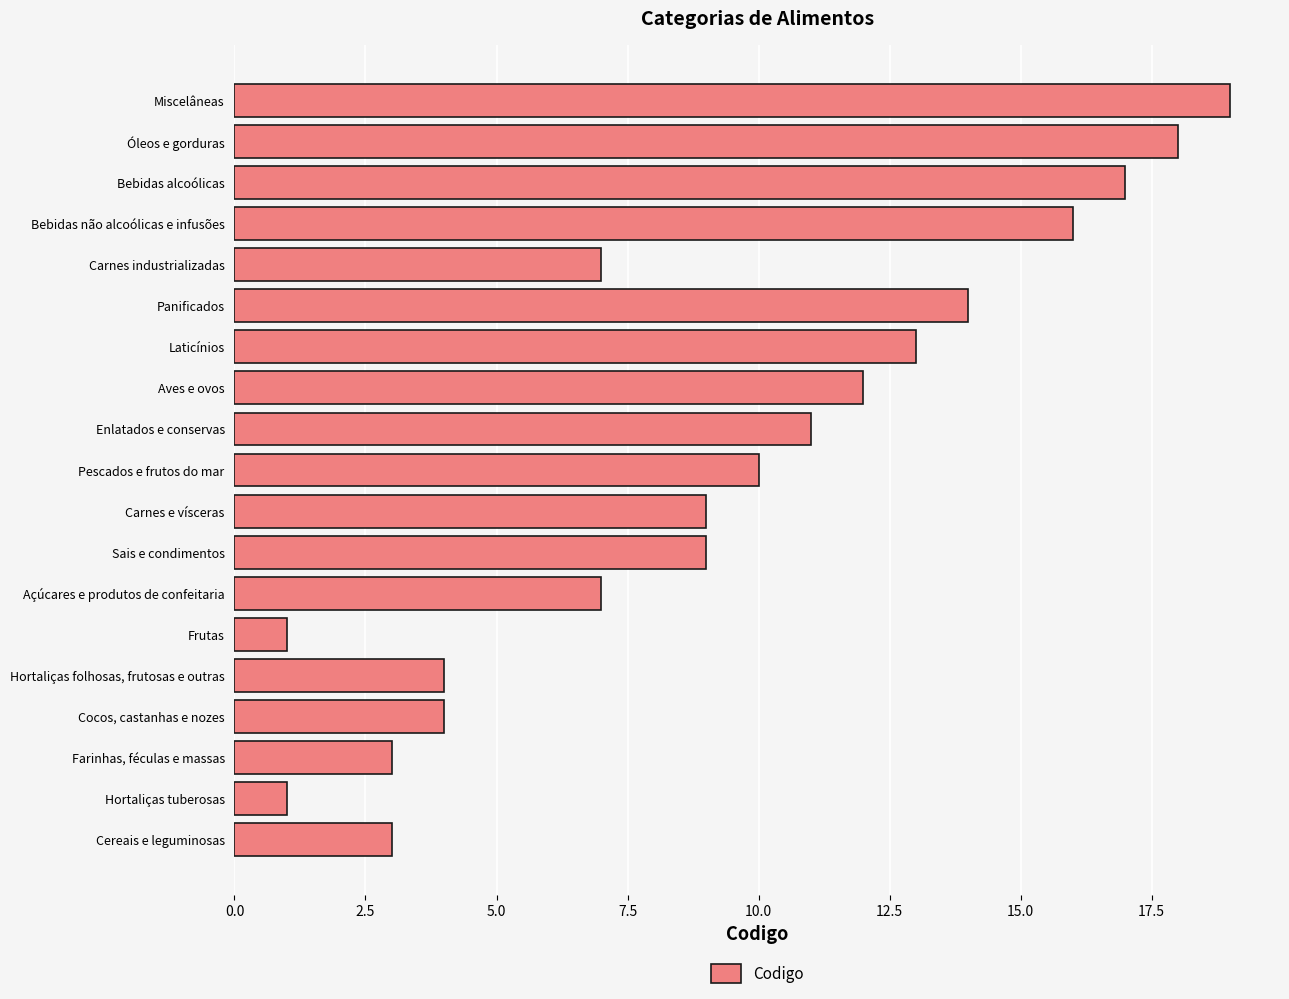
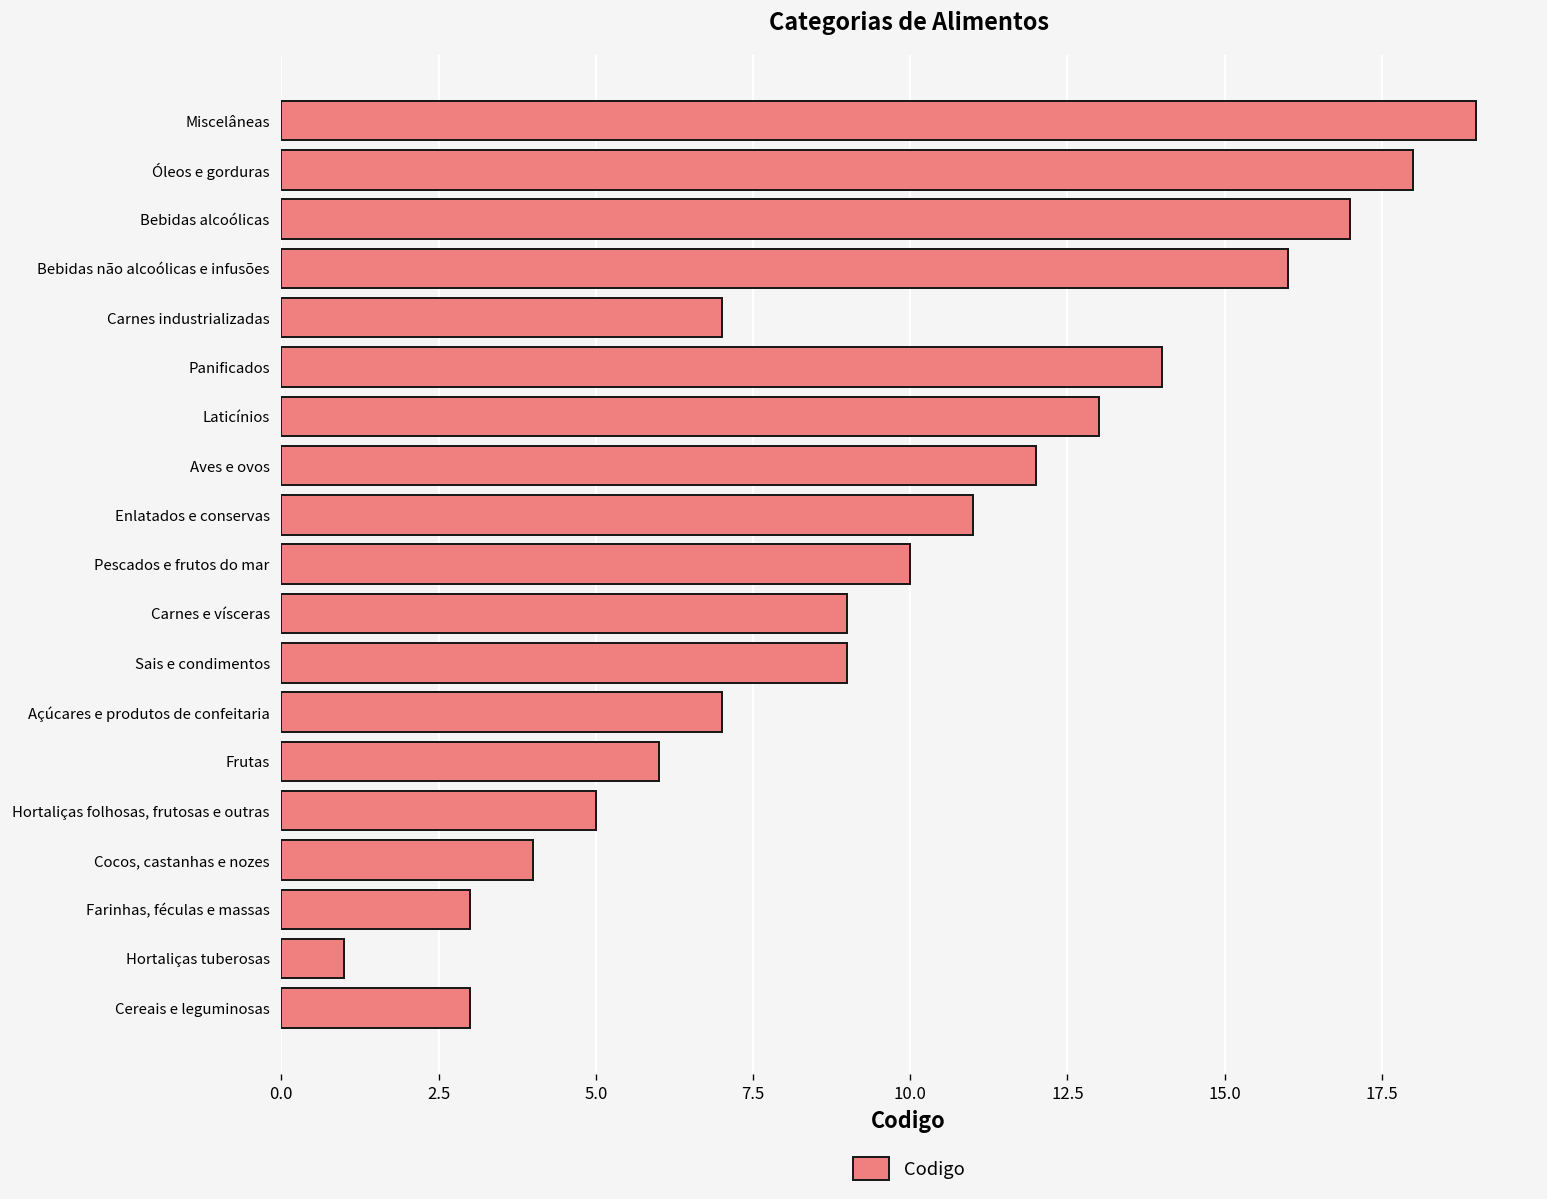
  {
    "Miscelâneas": 19,
    "Óleos e gorduras": 18,
    "Bebidas alcoólicas": 17,
    "Bebidas não alcoólicas e infusões": 16,
    "Carnes industrializadas": 7,
    "Panificados": 14,
    "Laticínios": 13,
    "Aves e ovos": 12,
    "Enlatados e conservas": 11,
    "Pescados e frutos do mar": 10,
    "Carnes e vísceras": 9,
    "Sais e condimentos": 9,
    "Açúcares e produtos de confeitaria": 7,
-   "Frutas": 1,
-   "Hortaliças folhosas, frutosas e outras": 4,
+   "Frutas": 6,
+   "Hortaliças folhosas, frutosas e outras": 5,
    "Cocos, castanhas e nozes": 4,
    "Farinhas, féculas e massas": 3,
    "Hortaliças tuberosas": 1,
    "Cereais e leguminosas": 3
  }
